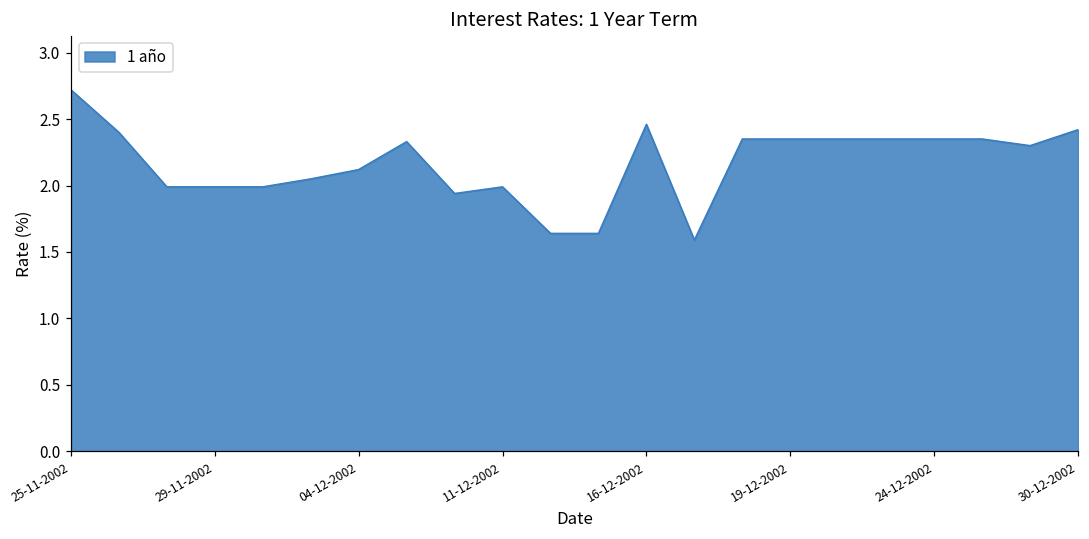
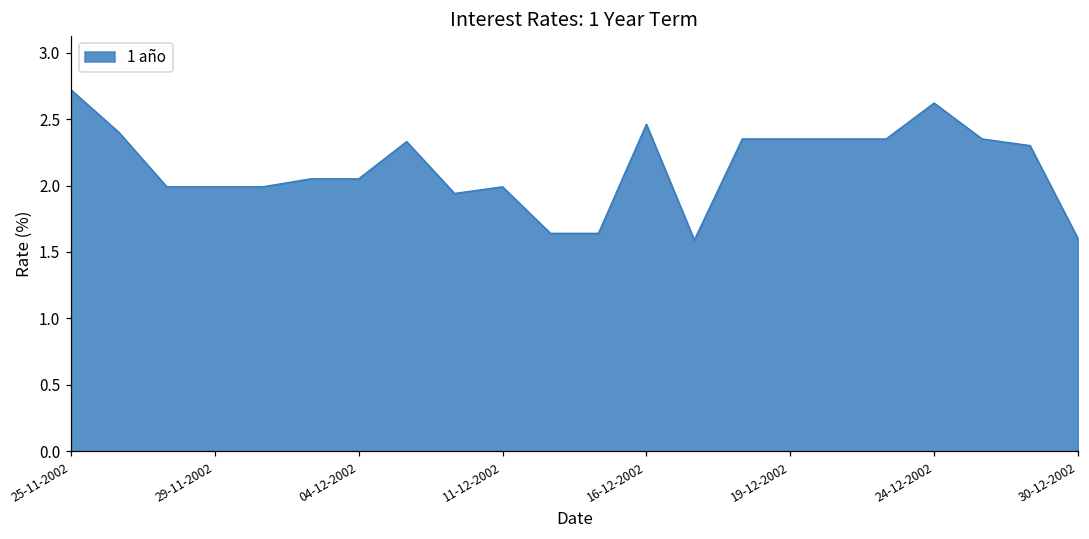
  {
    "25-11-2002": 2.72,
    "29-11-2002": 1.99,
-   "04-12-2002": 2.12,
+   "04-12-2002": 2.05,
    "11-12-2002": 1.99,
    "16-12-2002": 2.46,
    "19-12-2002": 2.35,
-   "24-12-2002": 2.35,
-   "30-12-2002": 2.42
+   "24-12-2002": 2.62,
+   "30-12-2002": 1.60
  }
